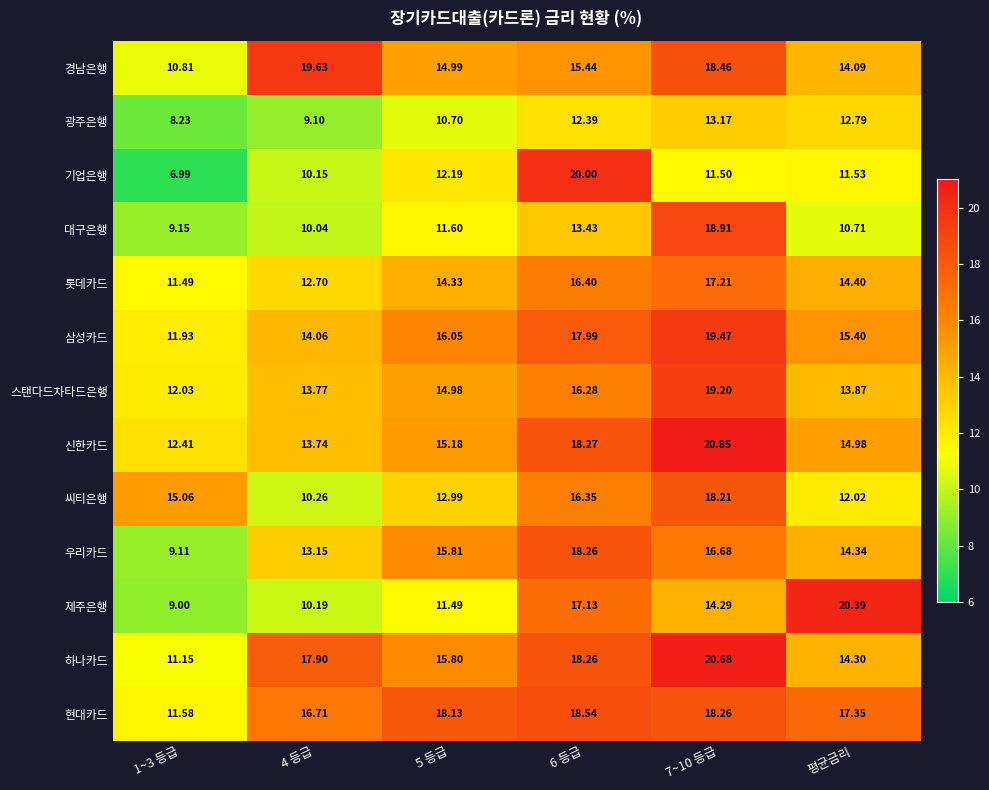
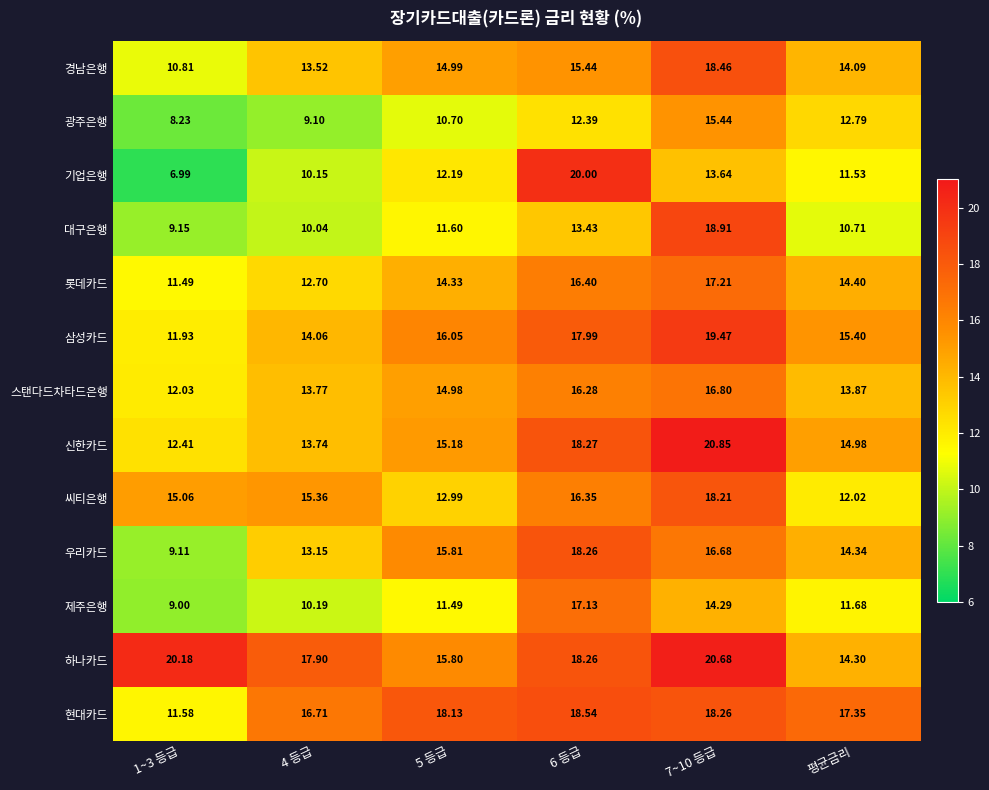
  {
    "경남은행": {
      "1~3 등급": 10.81,
-     "4 등급": 19.63,
+     "4 등급": 13.52,
      "5 등급": 14.99,
      "6 등급": 15.44,
      "7~10 등급": 18.46,
      "평균금리": 14.09
    },
    "광주은행": {
      "1~3 등급": 8.23,
      "4 등급": 9.10,
      "5 등급": 10.70,
      "6 등급": 12.39,
-     "7~10 등급": 13.17,
+     "7~10 등급": 15.44,
      "평균금리": 12.79
    },
    "기업은행": {
      "1~3 등급": 6.99,
      "4 등급": 10.15,
      "5 등급": 12.19,
      "6 등급": 20.00,
-     "7~10 등급": 11.50,
+     "7~10 등급": 13.64,
      "평균금리": 11.53
    },
    "대구은행": {
      "1~3 등급": 9.15,
      "4 등급": 10.04,
      "5 등급": 11.60,
      "6 등급": 13.43,
      "7~10 등급": 18.91,
      "평균금리": 10.71
    },
    "롯데카드": {
      "1~3 등급": 11.49,
      "4 등급": 12.70,
      "5 등급": 14.33,
      "6 등급": 16.40,
      "7~10 등급": 17.21,
      "평균금리": 14.40
    },
    "삼성카드": {
      "1~3 등급": 11.93,
      "4 등급": 14.06,
      "5 등급": 16.05,
      "6 등급": 17.99,
      "7~10 등급": 19.47,
      "평균금리": 15.40
    },
    "스탠다드차타드은행": {
      "1~3 등급": 12.03,
      "4 등급": 13.77,
      "5 등급": 14.98,
      "6 등급": 16.28,
-     "7~10 등급": 19.20,
+     "7~10 등급": 16.80,
      "평균금리": 13.87
    },
    "신한카드": {
      "1~3 등급": 12.41,
      "4 등급": 13.74,
      "5 등급": 15.18,
      "6 등급": 18.27,
      "7~10 등급": 20.85,
      "평균금리": 14.98
    },
    "씨티은행": {
      "1~3 등급": 15.06,
-     "4 등급": 10.26,
+     "4 등급": 15.36,
      "5 등급": 12.99,
      "6 등급": 16.35,
      "7~10 등급": 18.21,
      "평균금리": 12.02
    },
    "우리카드": {
      "1~3 등급": 9.11,
      "4 등급": 13.15,
      "5 등급": 15.81,
      "6 등급": 18.26,
      "7~10 등급": 16.68,
      "평균금리": 14.34
    },
    "제주은행": {
      "1~3 등급": 9.00,
      "4 등급": 10.19,
      "5 등급": 11.49,
      "6 등급": 17.13,
      "7~10 등급": 14.29,
-     "평균금리": 20.39
+     "평균금리": 11.68
    },
    "하나카드": {
-     "1~3 등급": 11.15,
+     "1~3 등급": 20.18,
      "4 등급": 17.90,
      "5 등급": 15.80,
      "6 등급": 18.26,
      "7~10 등급": 20.68,
      "평균금리": 14.30
    },
    "현대카드": {
      "1~3 등급": 11.58,
      "4 등급": 16.71,
      "5 등급": 18.13,
      "6 등급": 18.54,
      "7~10 등급": 18.26,
      "평균금리": 17.35
    }
  }
